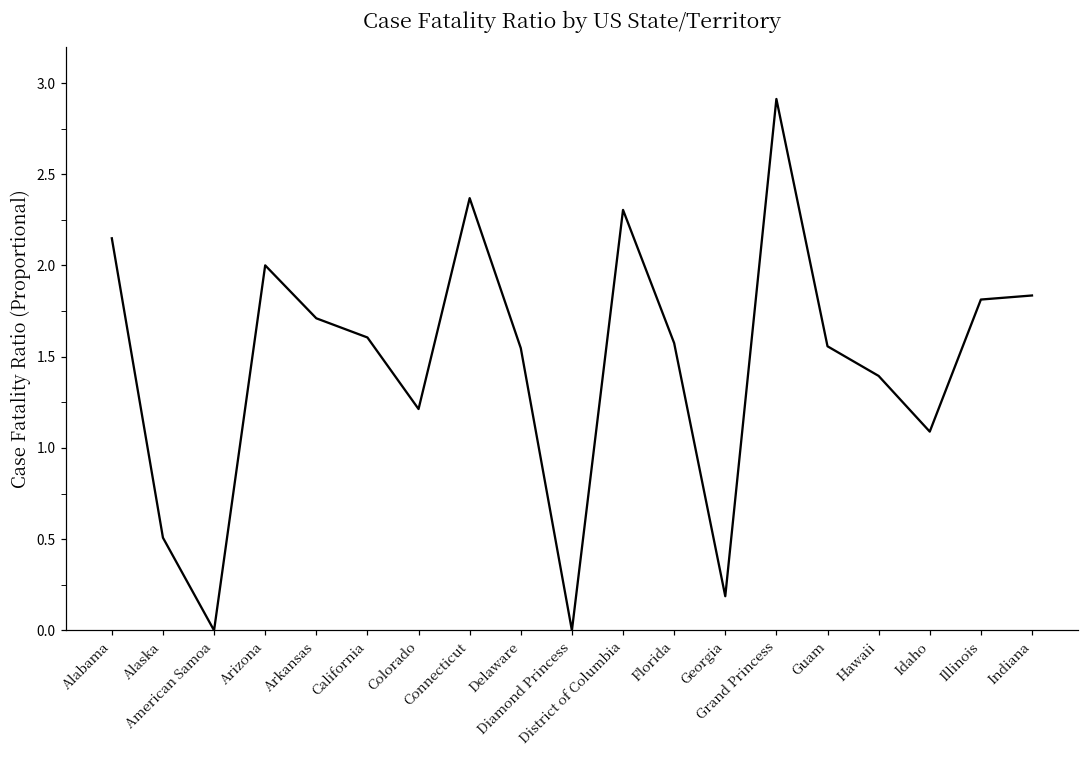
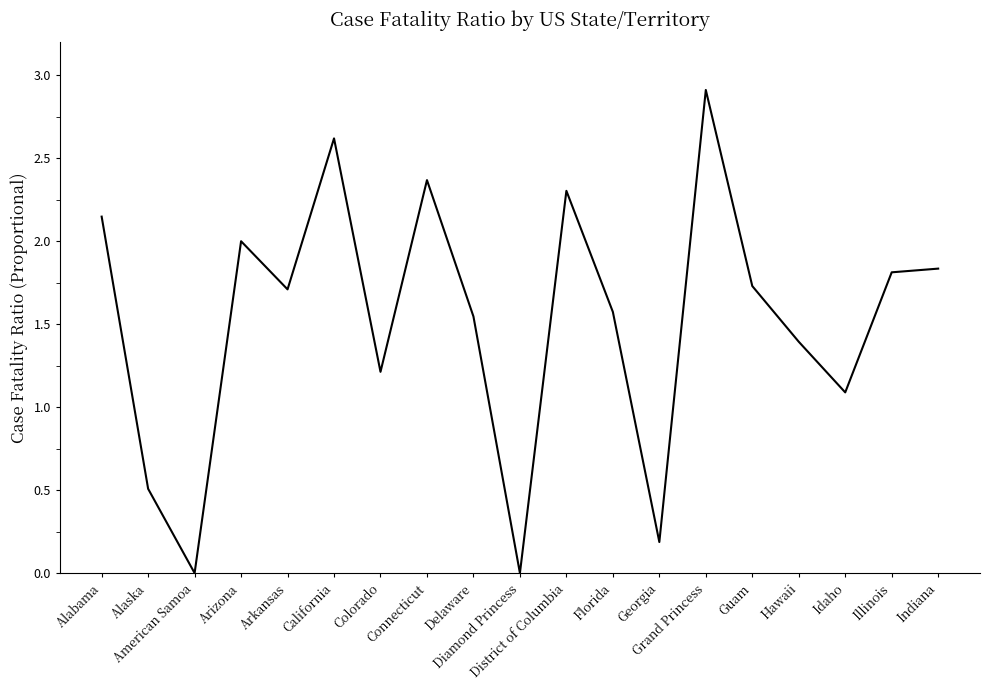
  {
    "Alabama": 2.15,
    "Alaska": 0.51,
    "American Samoa": 0.00,
    "Arizona": 2.00,
    "Arkansas": 1.71,
-   "California": 1.61,
+   "California": 2.62,
    "Colorado": 1.21,
    "Connecticut": 2.37,
    "Delaware": 1.55,
    "Diamond Princess": 0.00,
    "District of Columbia": 2.30,
    "Florida": 1.57,
    "Georgia": 0.19,
    "Grand Princess": 2.91,
-   "Guam": 1.56,
+   "Guam": 1.73,
    "Hawaii": 1.39,
    "Idaho": 1.09,
    "Illinois": 1.81,
    "Indiana": 1.84
  }
